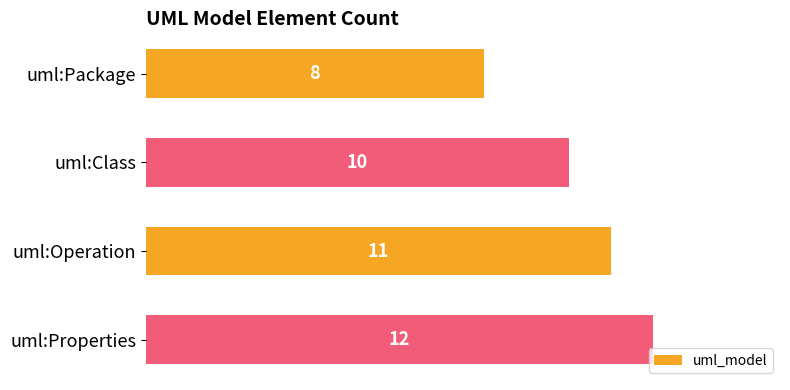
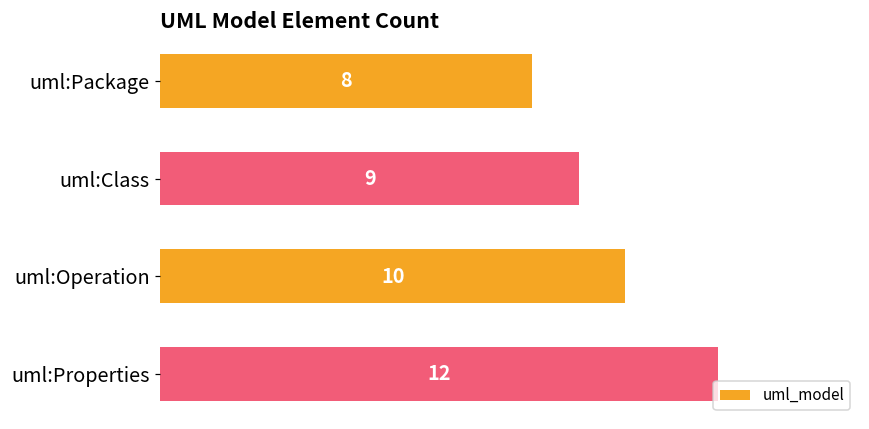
  {
    "uml:Package": 8,
-   "uml:Class": 10,
-   "uml:Operation": 11,
+   "uml:Class": 9,
+   "uml:Operation": 10,
    "uml:Properties": 12
  }
